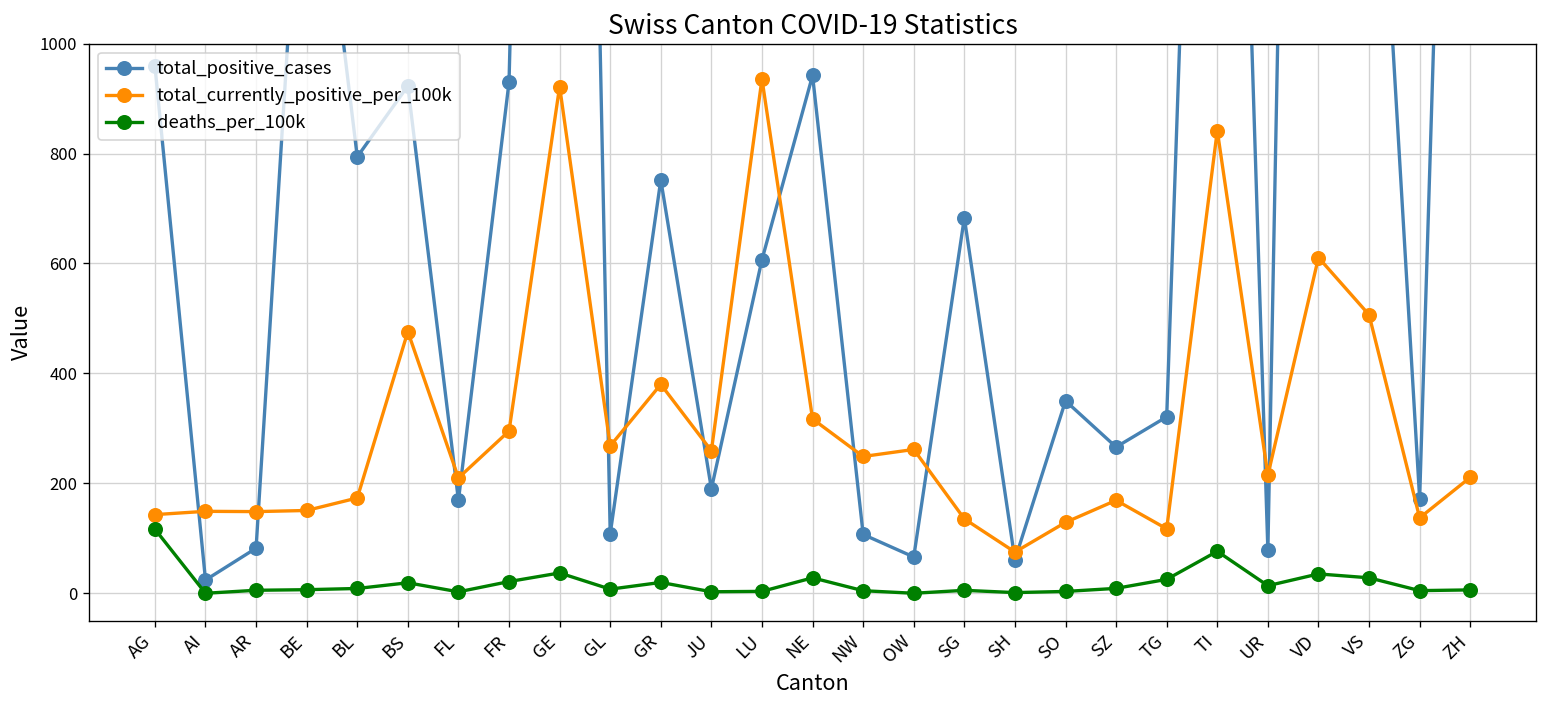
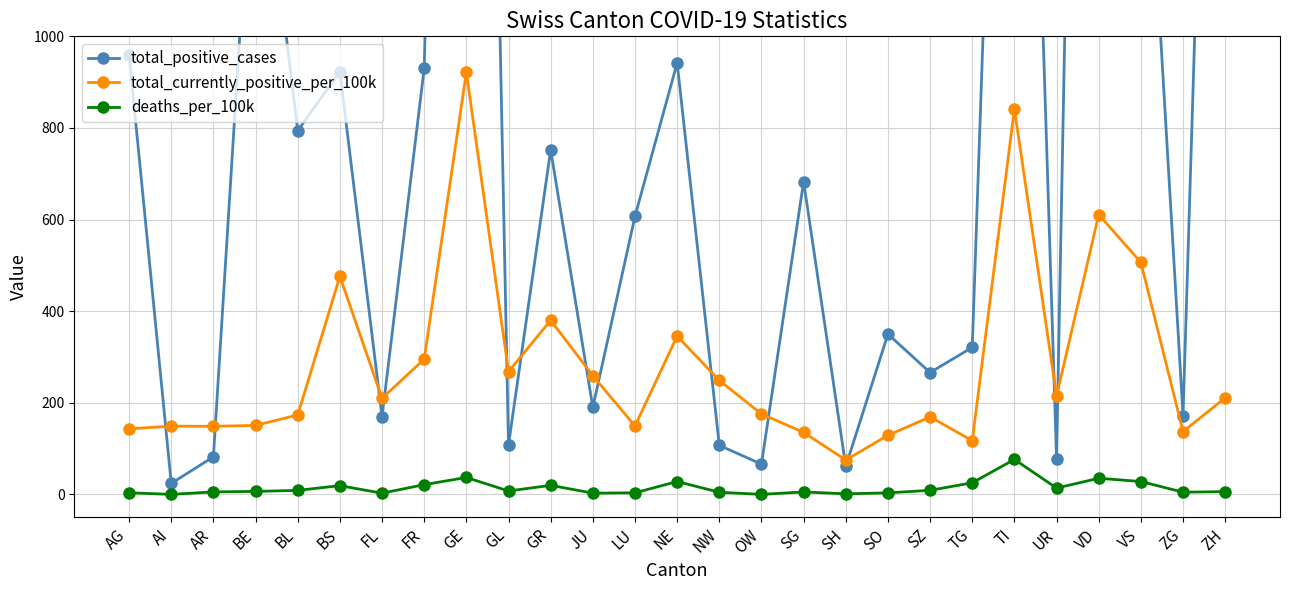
  {
    "total_positive_cases": {
      "AI": 20,
      "AR": 80,
      "BL": 790,
      "FL": 170,
      "FR": 930,
      "GL": 110,
      "GR": 750,
      "JU": 190,
      "LU": 610,
      "NE": 940,
      "NW": 110,
      "OW": 70,
      "SG": 680,
      "SH": 60,
      "SO": 350,
      "SZ": 270,
      "TG": 320,
      "UR": 80,
      "ZG": 170
    },
    "total_currently_positive_per_100k": {
      "AG": 140,
      "AI": 150,
      "AR": 150,
      "BE": 150,
      "BL": 170,
      "BS": 480,
      "FL": 210,
      "FR": 300,
      "GE": 920,
      "GL": 270,
      "GR": 380,
      "JU": 260,
-     "LU": 940,
-     "NE": 320,
+     "LU": 150,
+     "NE": 350,
      "NW": 250,
-     "OW": 260,
+     "OW": 180,
      "SG": 140,
      "SH": 70,
      "SO": 130,
      "SZ": 170,
      "TG": 120,
      "TI": 840,
      "UR": 210,
      "VD": 610,
      "VS": 510,
      "ZG": 140,
      "ZH": 210
    },
    "deaths_per_100k": {
-     "AG": 120,
+     "AG": 0,
      "AI": 0,
      "AR": 10,
      "BE": 10,
      "BL": 10,
      "BS": 20,
      "FL": 0,
      "FR": 20,
      "GE": 40,
      "GL": 10,
      "GR": 20,
      "JU": 0,
      "LU": 0,
      "NE": 30,
      "NW": 0,
      "OW": 0,
      "SG": 10,
      "SH": 0,
      "SO": 0,
      "SZ": 10,
      "TG": 30,
      "TI": 80,
      "UR": 10,
      "VD": 40,
      "VS": 30,
      "ZG": 0,
      "ZH": 10
    }
  }
